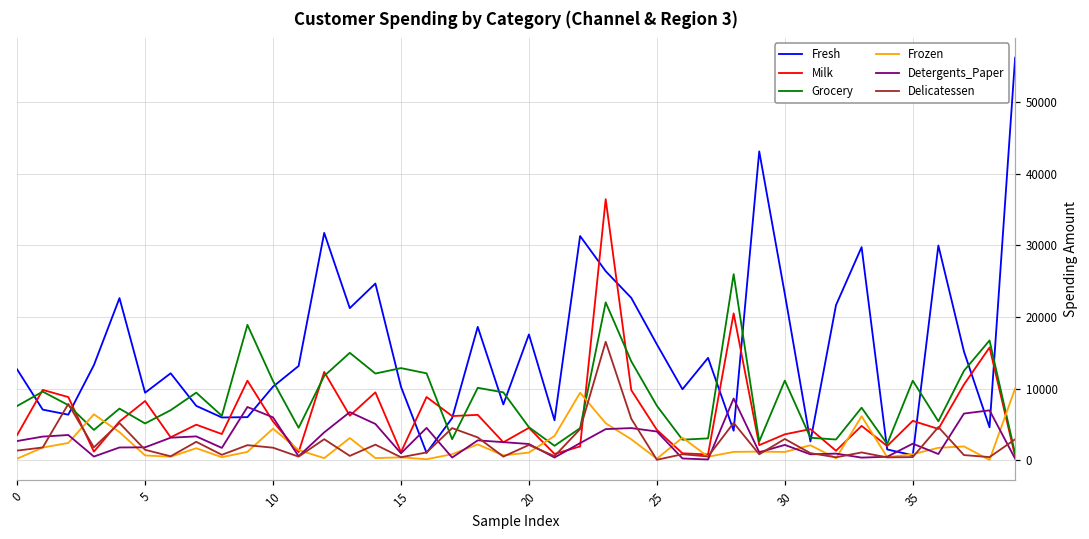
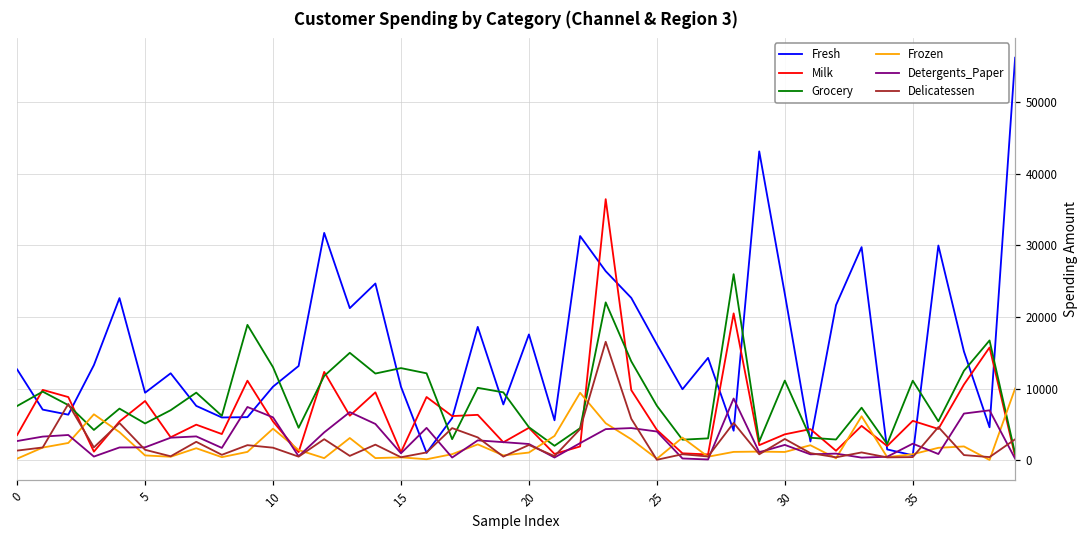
  {
    "Fresh": {
      "0": 13000,
      "5": 9000,
      "10": 10000,
      "15": 10000,
      "20": 18000,
      "25": 16000,
      "30": 23000
    },
    "Milk": {
      "0": 4000,
      "5": 8000,
      "10": 5000,
      "30": 4000,
      "35": 5000
    },
    "Grocery": {
      "0": 8000,
      "5": 5000,
-     "10": 11000,
+     "10": 13000,
      "15": 13000,
      "25": 8000,
      "30": 11000,
      "35": 11000
    },
    "Frozen": {
      "0": 0,
      "5": 1000,
      "10": 4000,
      "20": 1000,
      "30": 1000
    },
    "Detergents_Paper": {
      "0": 3000,
      "10": 6000,
      "30": 2000,
      "35": 2000
    },
    "Delicatessen": {
      "0": 1000,
      "10": 2000,
      "30": 3000
    }
  }
